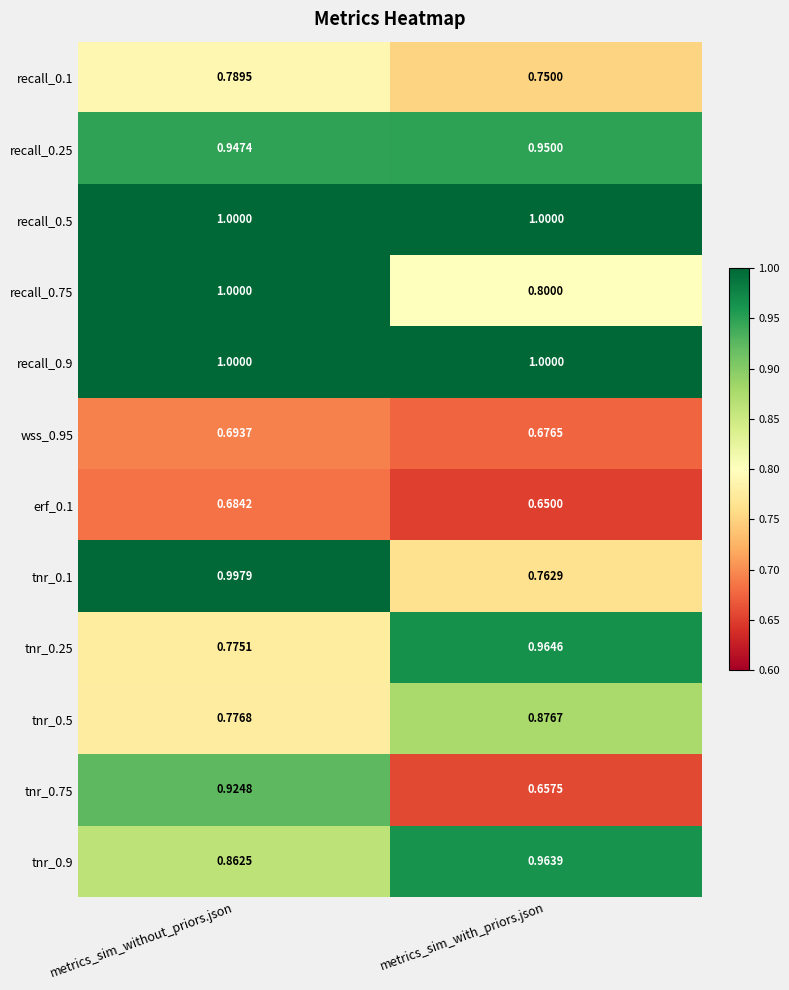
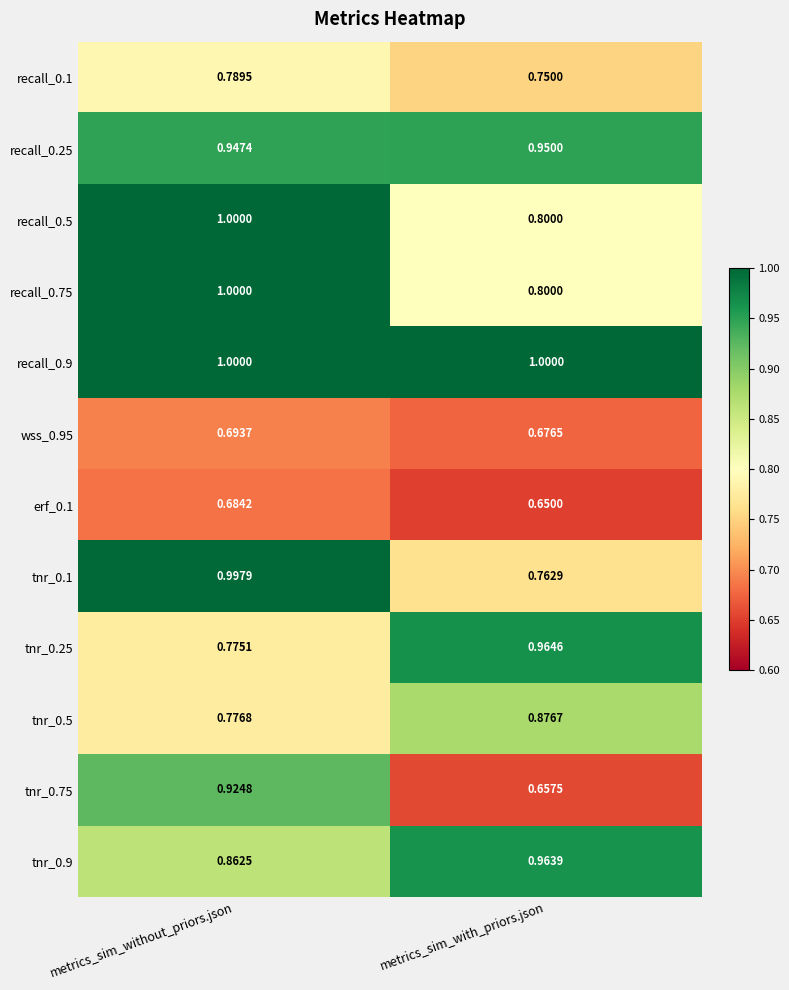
  {
    "recall_0.1": {
      "metrics_sim_without_priors.json": 0.7895,
      "metrics_sim_with_priors.json": 0.7500
    },
    "recall_0.25": {
      "metrics_sim_without_priors.json": 0.9474,
      "metrics_sim_with_priors.json": 0.9500
    },
    "recall_0.5": {
      "metrics_sim_without_priors.json": 1.0000,
-     "metrics_sim_with_priors.json": 1.0000
+     "metrics_sim_with_priors.json": 0.8000
    },
    "recall_0.75": {
      "metrics_sim_without_priors.json": 1.0000,
      "metrics_sim_with_priors.json": 0.8000
    },
    "recall_0.9": {
      "metrics_sim_without_priors.json": 1.0000,
      "metrics_sim_with_priors.json": 1.0000
    },
    "wss_0.95": {
      "metrics_sim_without_priors.json": 0.6937,
      "metrics_sim_with_priors.json": 0.6765
    },
    "erf_0.1": {
      "metrics_sim_without_priors.json": 0.6842,
      "metrics_sim_with_priors.json": 0.6500
    },
    "tnr_0.1": {
      "metrics_sim_without_priors.json": 0.9979,
      "metrics_sim_with_priors.json": 0.7629
    },
    "tnr_0.25": {
      "metrics_sim_without_priors.json": 0.7751,
      "metrics_sim_with_priors.json": 0.9646
    },
    "tnr_0.5": {
      "metrics_sim_without_priors.json": 0.7768,
      "metrics_sim_with_priors.json": 0.8767
    },
    "tnr_0.75": {
      "metrics_sim_without_priors.json": 0.9248,
      "metrics_sim_with_priors.json": 0.6575
    },
    "tnr_0.9": {
      "metrics_sim_without_priors.json": 0.8625,
      "metrics_sim_with_priors.json": 0.9639
    }
  }
